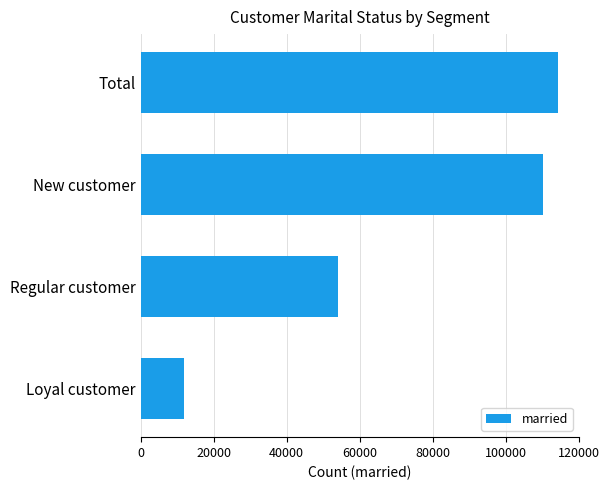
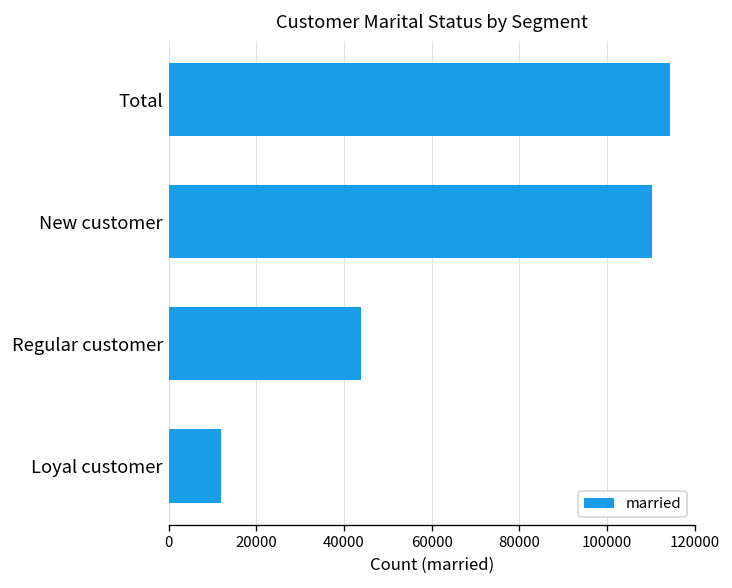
  {
    "Total": 114000,
    "New customer": 110000,
-   "Regular customer": 54000,
+   "Regular customer": 44000,
    "Loyal customer": 12000
  }
